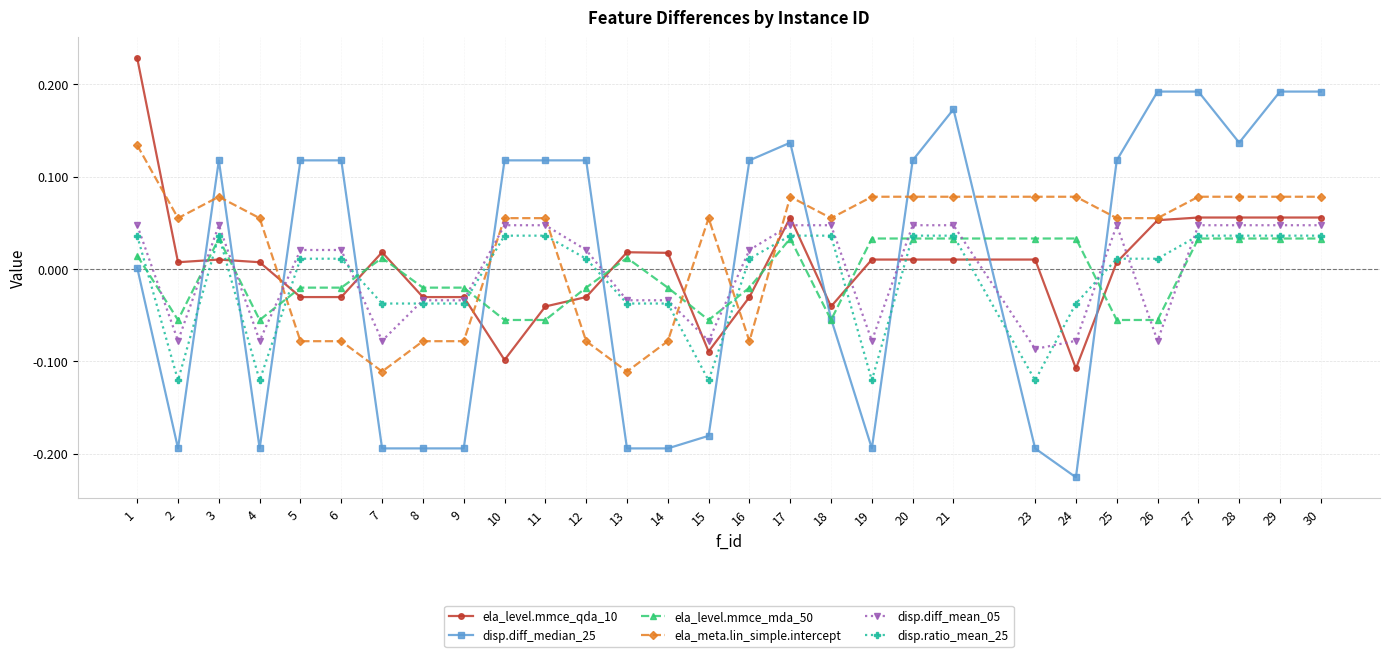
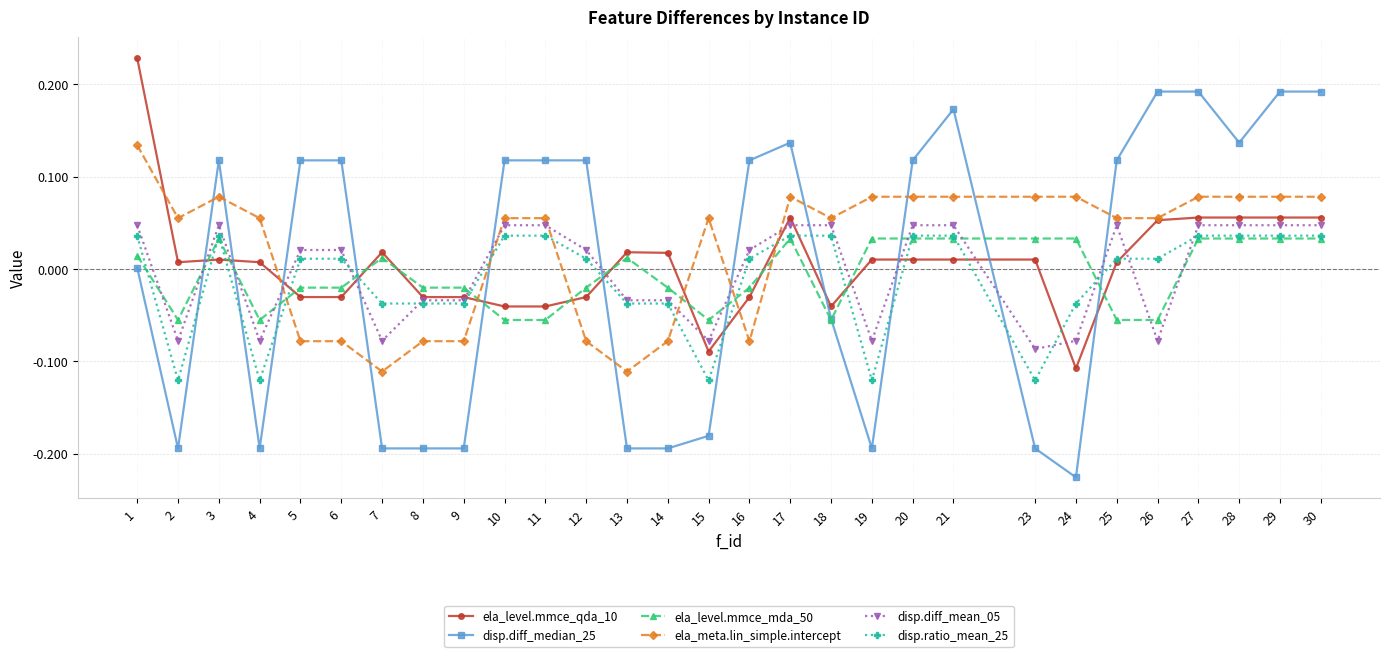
  {
    "ela_level.mmce_qda_10": {
      "1": 0.23,
      "2": 0.01,
      "3": 0.01,
      "4": 0.01,
      "5": -0.03,
      "6": -0.03,
      "7": 0.02,
      "8": -0.03,
      "9": -0.03,
-     "10": -0.10,
+     "10": -0.04,
      "11": -0.04,
      "12": -0.03,
      "13": 0.02,
      "14": 0.02,
      "15": -0.09,
      "16": -0.03,
      "17": 0.06,
      "18": -0.04,
      "19": 0.01,
      "20": 0.01,
      "21": 0.01,
      "23": 0.01,
      "24": -0.11,
      "25": 0.01,
      "27": 0.06,
      "28": 0.06,
      "29": 0.06,
      "30": 0.06
    },
    "disp.diff_median_25": {
      "1": 0.00,
      "2": -0.19,
      "3": 0.12,
      "4": -0.19,
      "5": 0.12,
      "6": 0.12,
      "7": -0.19,
      "8": -0.19,
      "9": -0.19,
      "10": 0.12,
      "11": 0.12,
      "12": 0.12,
      "13": -0.19,
      "14": -0.19,
      "15": -0.18,
      "16": 0.12,
      "17": 0.14,
      "19": -0.19,
      "20": 0.12,
      "21": 0.17,
      "23": -0.19,
      "24": -0.23,
      "25": 0.12,
      "26": 0.19,
      "27": 0.19,
      "28": 0.14,
      "29": 0.19,
      "30": 0.19
    },
    "ela_meta.lin_simple.intercept": {
      "1": 0.13,
      "2": 0.06,
      "3": 0.08,
      "4": 0.06,
      "5": -0.08,
      "6": -0.08,
      "7": -0.11,
      "8": -0.08,
      "9": -0.08,
      "10": 0.06,
      "11": 0.06,
      "12": -0.08,
      "13": -0.11,
      "14": -0.08,
      "15": 0.06,
      "16": -0.08,
      "17": 0.08,
      "18": 0.06,
      "19": 0.08,
      "20": 0.08,
      "21": 0.08,
      "23": 0.08,
      "24": 0.08,
      "25": 0.06,
      "27": 0.08,
      "28": 0.08,
      "29": 0.08,
      "30": 0.08
    },
    "disp.diff_mean_05": {
      "1": 0.05,
      "2": -0.08,
      "3": 0.05,
      "4": -0.08,
      "5": 0.02,
      "6": 0.02,
      "7": -0.08,
      "8": -0.03,
      "9": -0.03,
      "10": 0.05,
      "11": 0.05,
      "12": 0.02,
      "13": -0.03,
      "14": -0.03,
      "15": -0.08,
      "16": 0.02,
      "17": 0.05,
      "18": 0.05,
      "19": -0.08,
      "20": 0.05,
      "21": 0.05,
      "23": -0.09,
      "24": -0.08,
      "25": 0.05,
      "26": -0.08,
      "27": 0.05,
      "28": 0.05,
      "29": 0.05,
      "30": 0.05
    }
  }
